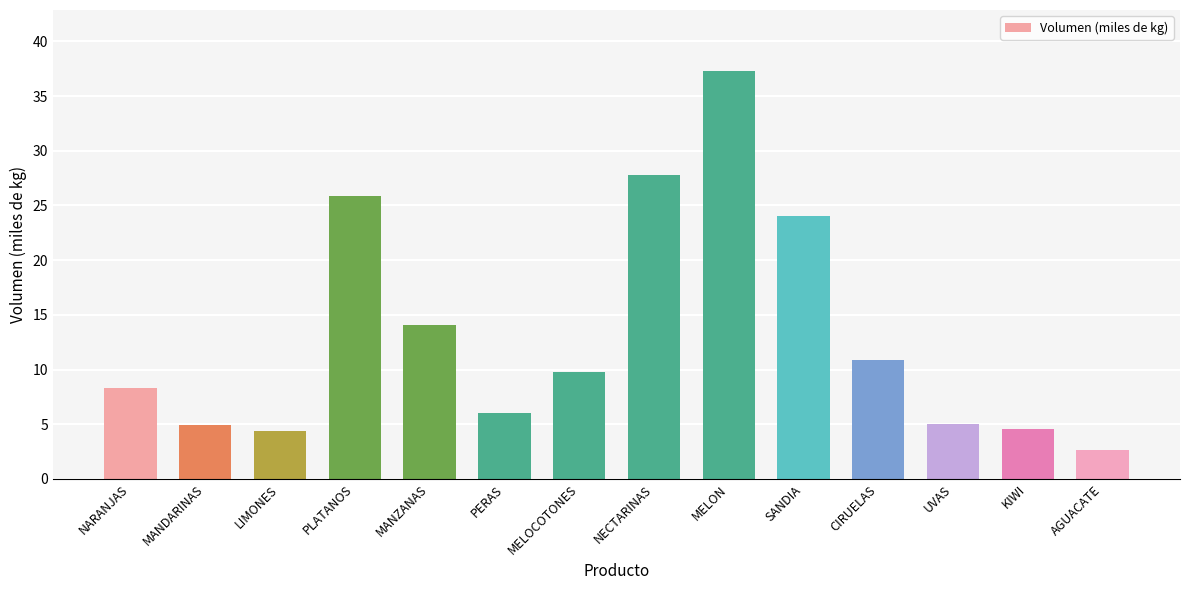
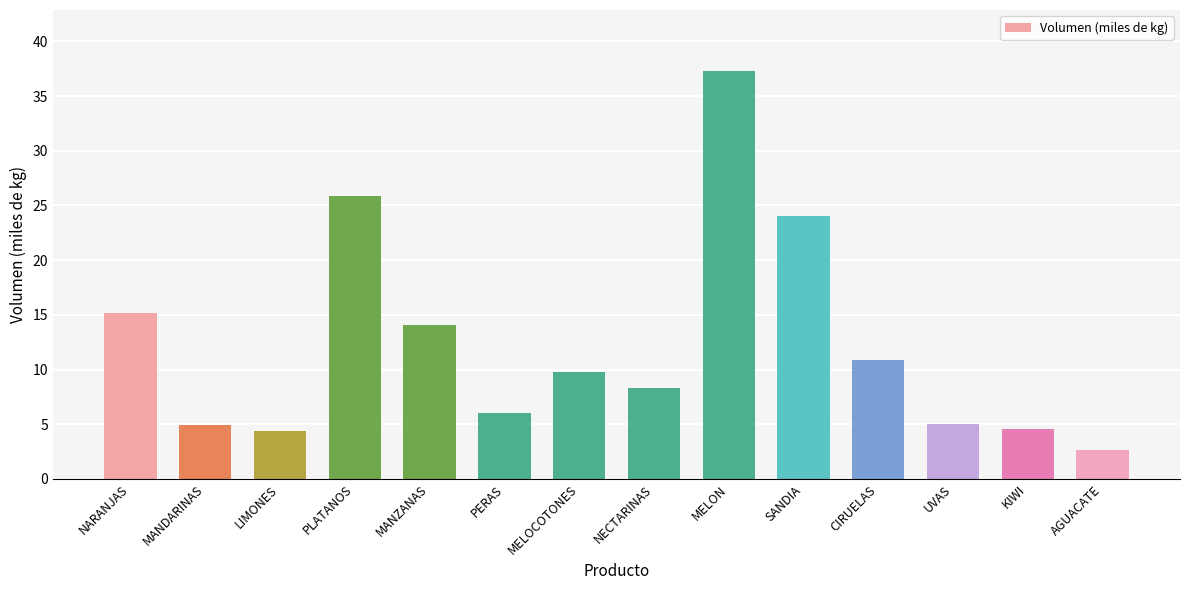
  {
-   "NARANJAS": 8.4,
+   "NARANJAS": 15.2,
    "MANDARINAS": 4.9,
    "LIMONES": 4.3,
    "PLATANOS": 25.9,
    "MANZANAS": 14.0,
    "PERAS": 6.0,
    "MELOCOTONES": 9.7,
-   "NECTARINAS": 27.8,
+   "NECTARINAS": 8.3,
    "MELON": 37.3,
    "SANDIA": 24.0,
    "CIRUELAS": 10.9,
    "UVAS": 5.0,
    "KIWI": 4.5,
    "AGUACATE": 2.6
  }
